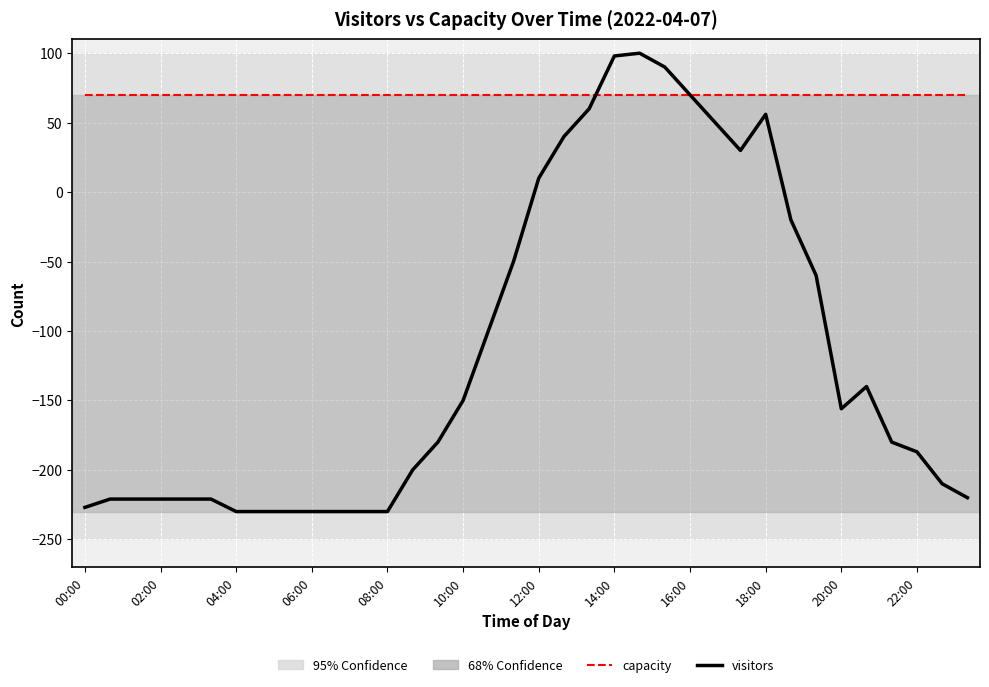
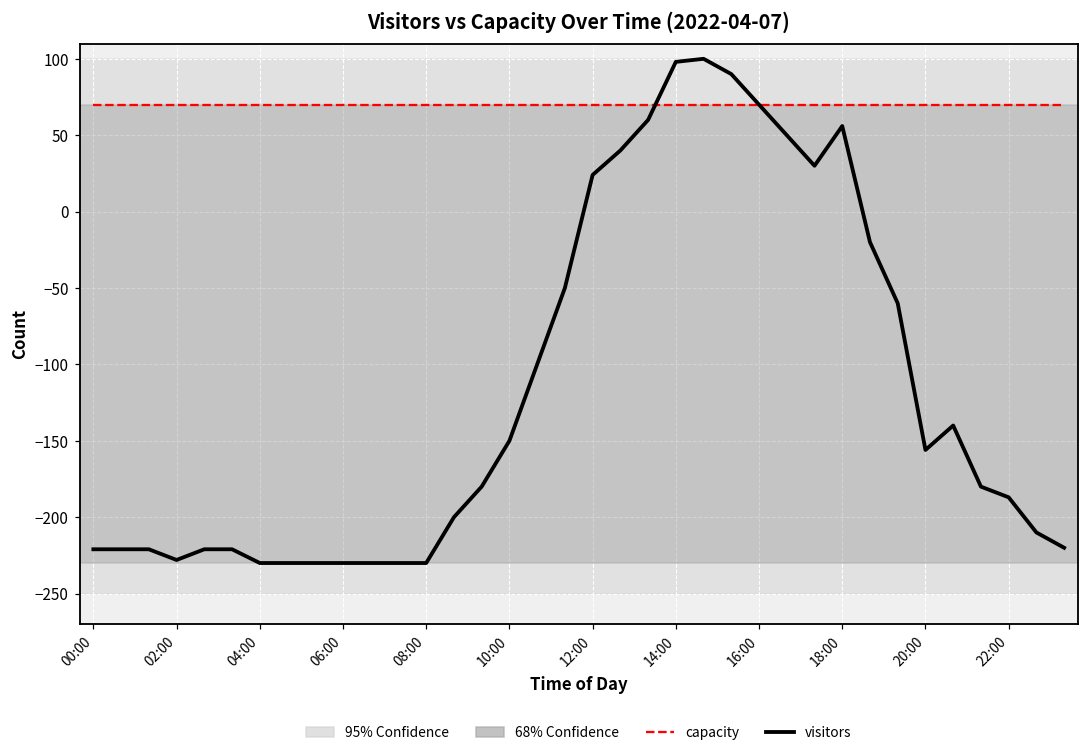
  {
    "visitors": {
-     "00:00": -227,
-     "02:00": -221,
+     "00:00": -221,
+     "02:00": -228,
      "04:00": -230,
      "06:00": -230,
      "08:00": -230,
      "10:00": -150,
-     "12:00": 10,
+     "12:00": 24,
      "14:00": 98,
      "18:00": 56,
      "20:00": -156,
      "22:00": -187
    },
    "capacity": {
      "00:00": 70,
      "02:00": 70,
      "04:00": 70,
      "06:00": 70,
      "08:00": 70,
      "10:00": 70,
      "12:00": 70,
      "14:00": 70,
      "18:00": 70,
      "20:00": 70,
      "22:00": 70
    }
  }
